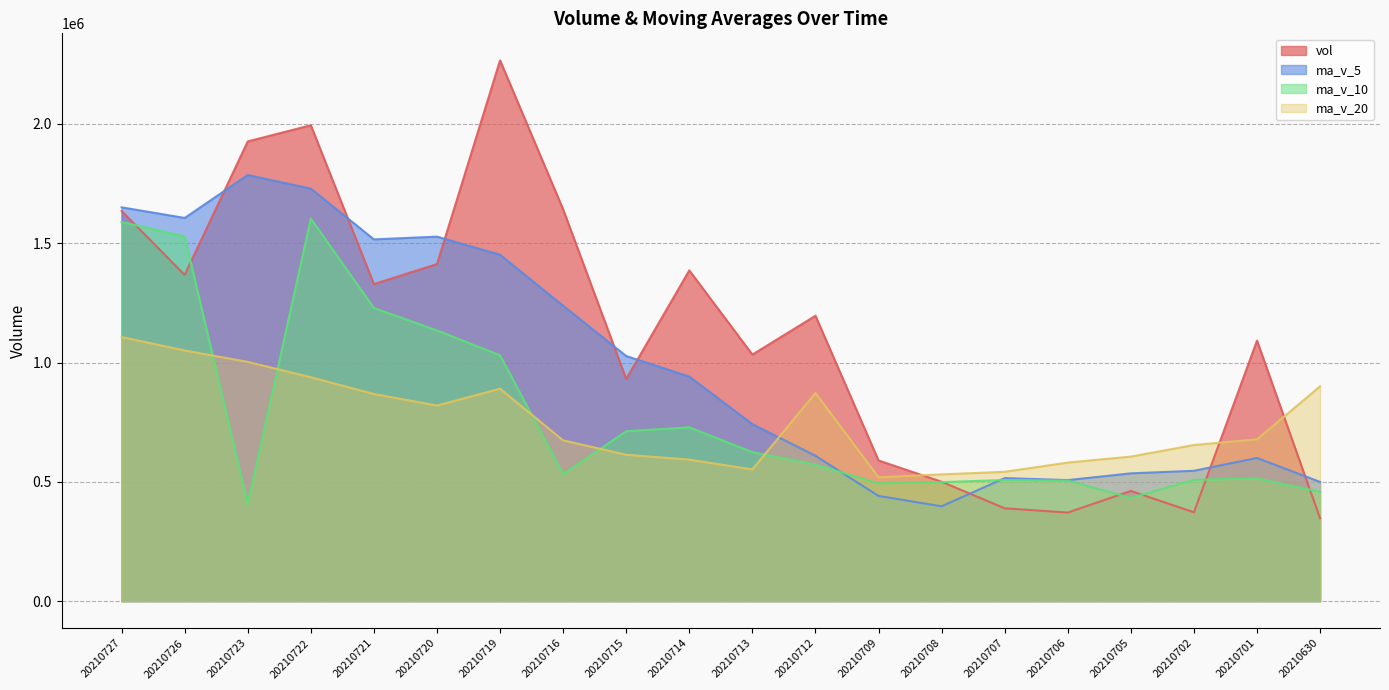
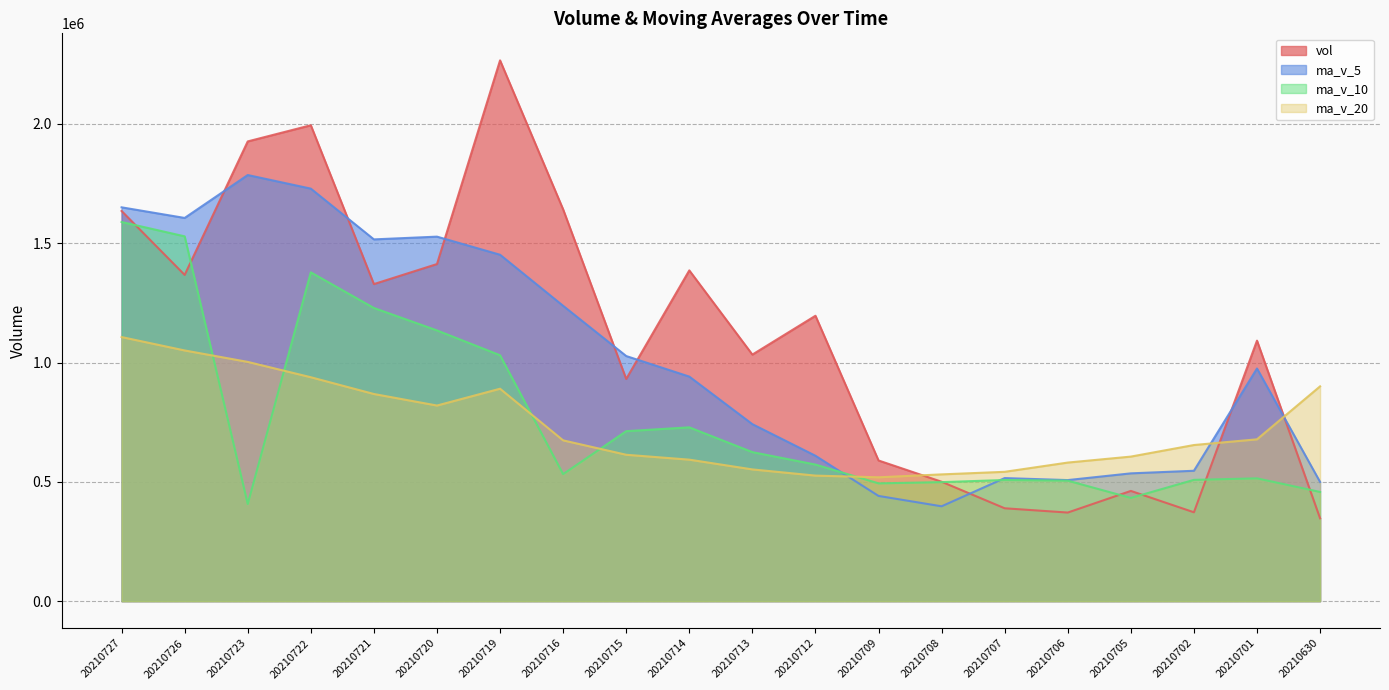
  {
    "vol": {
      "20210727": 1630000,
      "20210726": 1370000,
      "20210723": 1930000,
      "20210722": 1990000,
      "20210721": 1330000,
      "20210720": 1410000,
      "20210719": 2270000,
      "20210716": 1640000,
      "20210715": 930000,
      "20210714": 1390000,
      "20210713": 1030000,
      "20210712": 1200000,
      "20210709": 590000,
      "20210707": 390000,
      "20210706": 370000,
      "20210705": 460000,
      "20210702": 370000,
      "20210701": 1090000,
      "20210630": 350000
    },
    "ma_v_5": {
      "20210727": 1650000,
      "20210726": 1610000,
      "20210723": 1790000,
      "20210722": 1730000,
      "20210721": 1520000,
      "20210720": 1530000,
      "20210719": 1450000,
      "20210716": 1240000,
      "20210715": 1030000,
      "20210714": 940000,
      "20210713": 740000,
      "20210712": 610000,
      "20210709": 440000,
      "20210708": 400000,
      "20210705": 540000,
      "20210702": 550000,
-     "20210701": 600000,
+     "20210701": 970000,
      "20210630": 500000
    },
    "ma_v_10": {
      "20210727": 1590000,
      "20210726": 1530000,
      "20210723": 410000,
-     "20210722": 1600000,
+     "20210722": 1380000,
      "20210721": 1230000,
      "20210720": 1130000,
      "20210719": 1030000,
      "20210716": 530000,
      "20210715": 710000,
      "20210714": 730000,
      "20210713": 620000,
      "20210712": 570000,
      "20210709": 490000,
      "20210705": 430000,
      "20210702": 510000,
      "20210701": 510000,
      "20210630": 460000
    },
    "ma_v_20": {
      "20210727": 1110000,
      "20210726": 1050000,
      "20210723": 1000000,
      "20210722": 940000,
      "20210721": 870000,
      "20210720": 820000,
      "20210719": 890000,
      "20210716": 670000,
      "20210715": 610000,
      "20210714": 590000,
      "20210713": 550000,
-     "20210712": 870000,
+     "20210712": 530000,
      "20210709": 520000,
      "20210708": 530000,
      "20210707": 540000,
      "20210706": 580000,
      "20210705": 610000,
      "20210702": 650000,
      "20210701": 680000,
      "20210630": 900000
    }
  }
